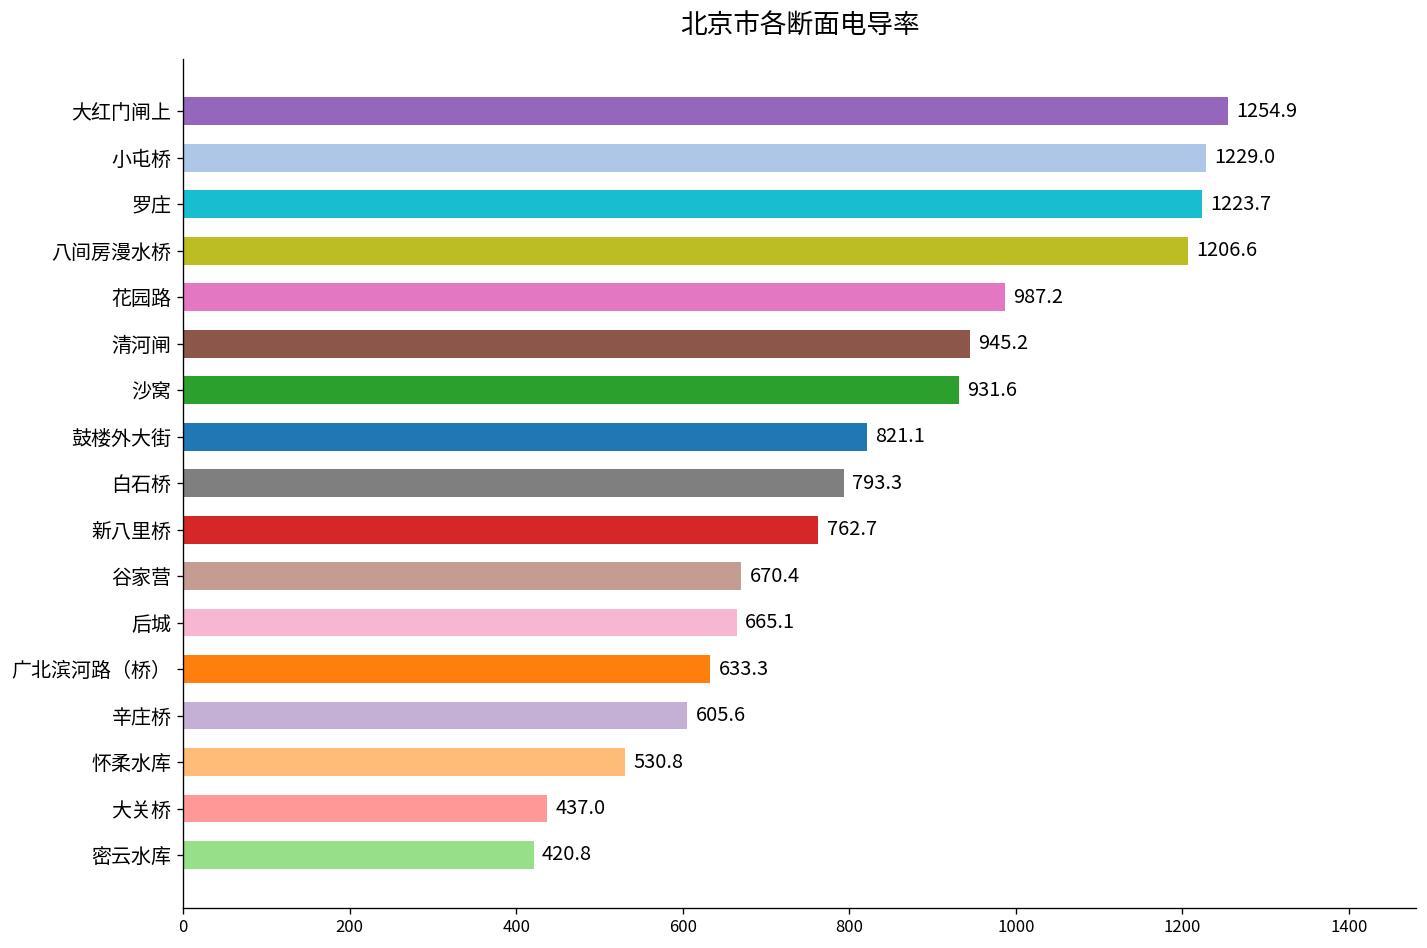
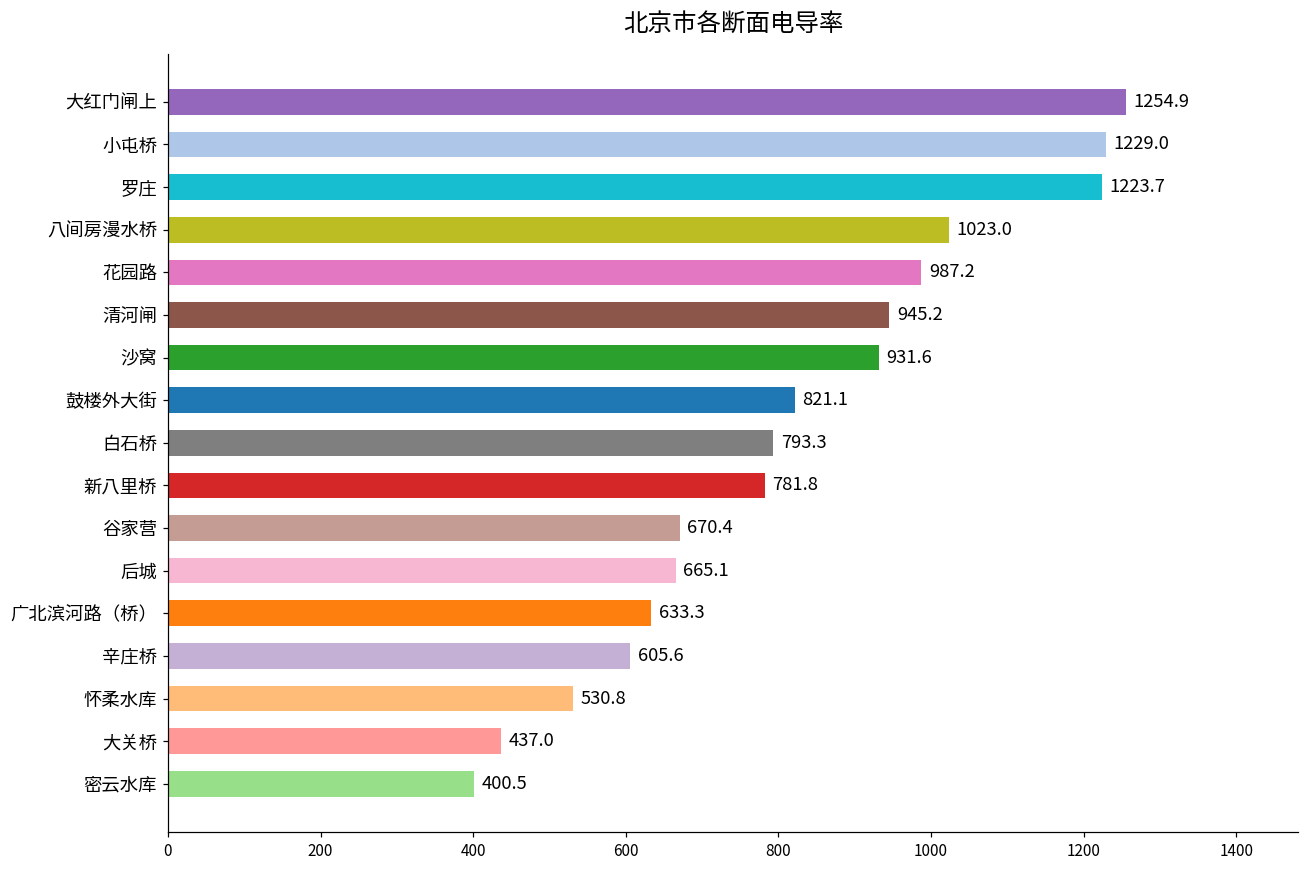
  {
    "大红门闸上": 1254.9,
    "小屯桥": 1229.0,
    "罗庄": 1223.7,
-   "八间房漫水桥": 1206.6,
+   "八间房漫水桥": 1023.0,
    "花园路": 987.2,
    "清河闸": 945.2,
    "沙窝": 931.6,
    "鼓楼外大街": 821.1,
    "白石桥": 793.3,
-   "新八里桥": 762.7,
+   "新八里桥": 781.8,
    "谷家营": 670.4,
    "后城": 665.1,
    "广北滨河路（桥）": 633.3,
    "辛庄桥": 605.6,
    "怀柔水库": 530.8,
    "大关桥": 437.0,
-   "密云水库": 420.8
+   "密云水库": 400.5
  }
